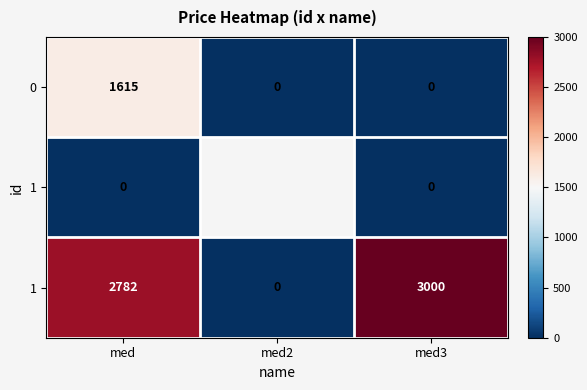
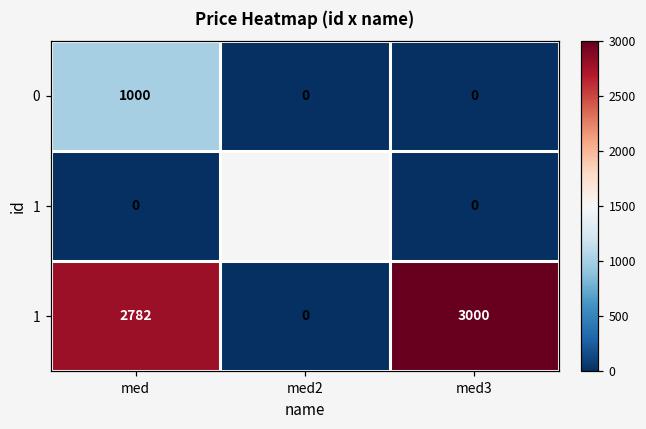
  {
    "0": {
-     "med": 1615,
+     "med": 1000,
      "med2": 0,
      "med3": 0
    },
    "1": {
      "med2": 0
    }
  }
